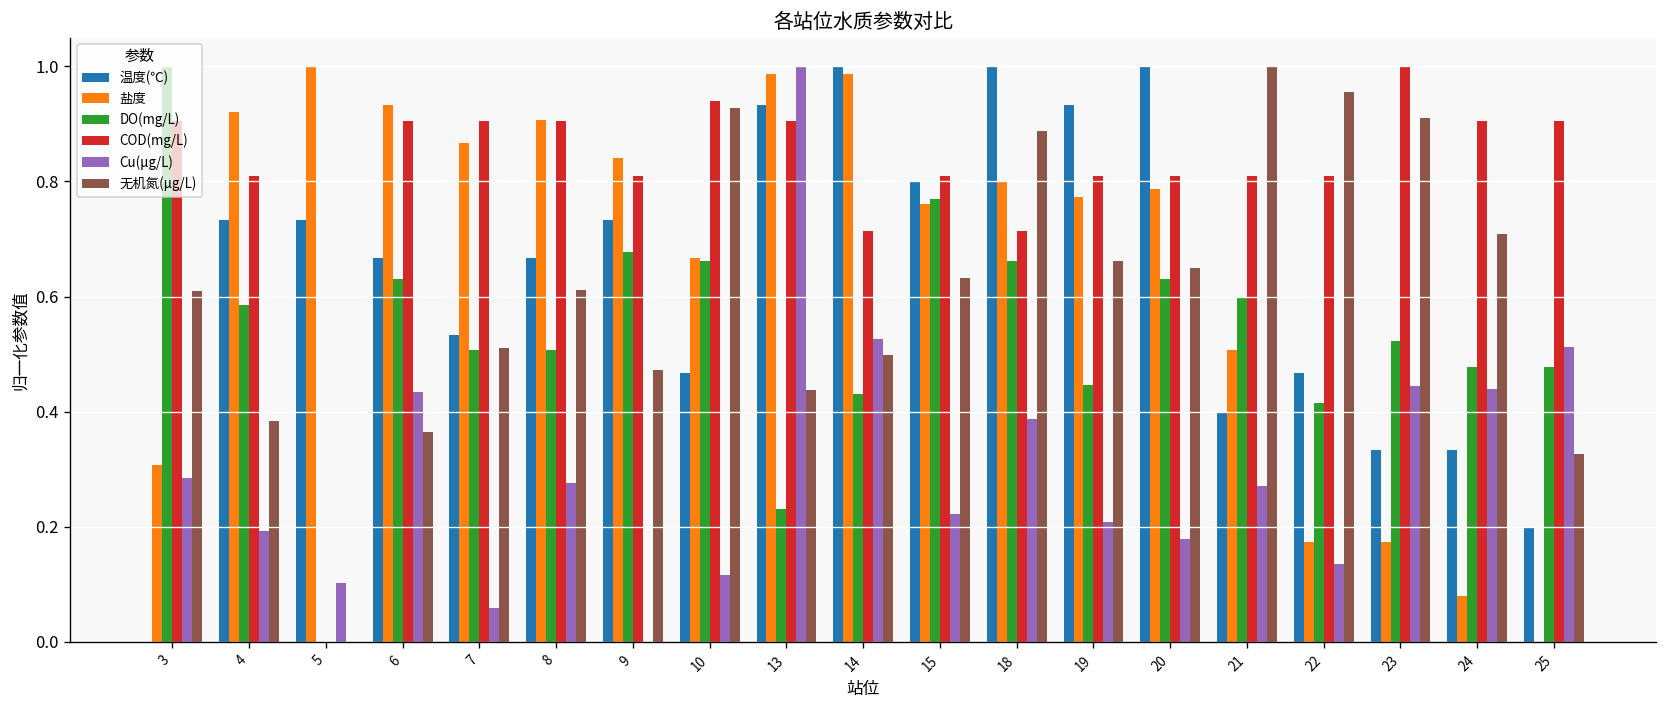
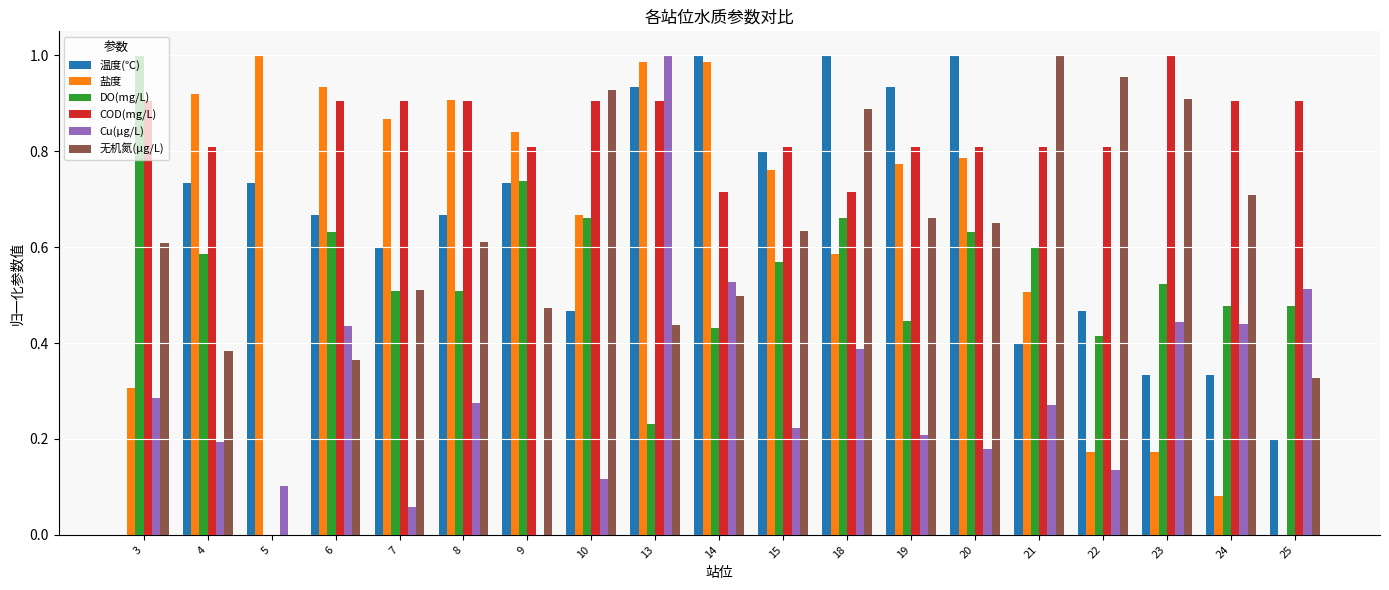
  {
    "温度(℃)": {
      "3": 0.00,
      "4": 0.73,
      "5": 0.73,
      "6": 0.67,
-     "7": 0.53,
+     "7": 0.60,
      "8": 0.67,
      "9": 0.73,
      "10": 0.47,
      "13": 0.93,
      "14": 1.00,
      "15": 0.80,
      "18": 1.00,
      "19": 0.93,
      "20": 1.00,
      "21": 0.40,
      "22": 0.47,
      "23": 0.33,
      "24": 0.33,
      "25": 0.20
    },
    "盐度": {
      "3": 0.31,
      "4": 0.92,
      "5": 1.00,
      "6": 0.93,
      "7": 0.87,
      "8": 0.91,
      "9": 0.84,
      "10": 0.67,
      "13": 0.99,
      "14": 0.99,
      "15": 0.76,
-     "18": 0.80,
+     "18": 0.59,
      "19": 0.77,
      "20": 0.79,
      "21": 0.51,
      "22": 0.17,
      "23": 0.17,
      "24": 0.08,
      "25": 0.00
    },
    "DO(mg/L)": {
      "4": 0.58,
      "5": 0.00,
      "6": 0.63,
      "7": 0.51,
      "8": 0.51,
-     "9": 0.68,
+     "9": 0.74,
      "10": 0.66,
      "13": 0.23,
      "14": 0.43,
-     "15": 0.77,
+     "15": 0.57,
      "18": 0.66,
      "19": 0.45,
      "20": 0.63,
      "21": 0.60,
      "22": 0.42,
      "23": 0.52,
      "24": 0.48,
      "25": 0.48
    },
    "COD(mg/L)": {
      "4": 0.81,
      "5": 0.00,
      "6": 0.90,
      "7": 0.90,
      "8": 0.90,
      "9": 0.81,
-     "10": 0.94,
+     "10": 0.90,
      "13": 0.90,
      "14": 0.71,
      "15": 0.81,
      "18": 0.71,
      "19": 0.81,
      "20": 0.81,
      "21": 0.81,
      "22": 0.81,
      "23": 1.00,
      "24": 0.90,
      "25": 0.90
    },
    "Cu(μg/L)": {
      "3": 0.29,
      "4": 0.19,
      "5": 0.10,
      "6": 0.43,
      "7": 0.06,
      "8": 0.28,
      "9": 0.00,
      "10": 0.12,
      "13": 1.00,
      "14": 0.53,
      "15": 0.22,
      "18": 0.39,
      "19": 0.21,
      "20": 0.18,
      "21": 0.27,
      "22": 0.14,
      "23": 0.44,
      "24": 0.44,
      "25": 0.51
    },
    "无机氮(μg/L)": {
      "3": 0.61,
      "4": 0.38,
      "5": 0.00,
      "6": 0.36,
      "7": 0.51,
      "8": 0.61,
      "9": 0.47,
      "10": 0.93,
      "13": 0.44,
      "14": 0.50,
      "15": 0.63,
      "18": 0.89,
      "19": 0.66,
      "20": 0.65,
      "21": 1.00,
      "22": 0.96,
      "23": 0.91,
      "24": 0.71,
      "25": 0.33
    }
  }
